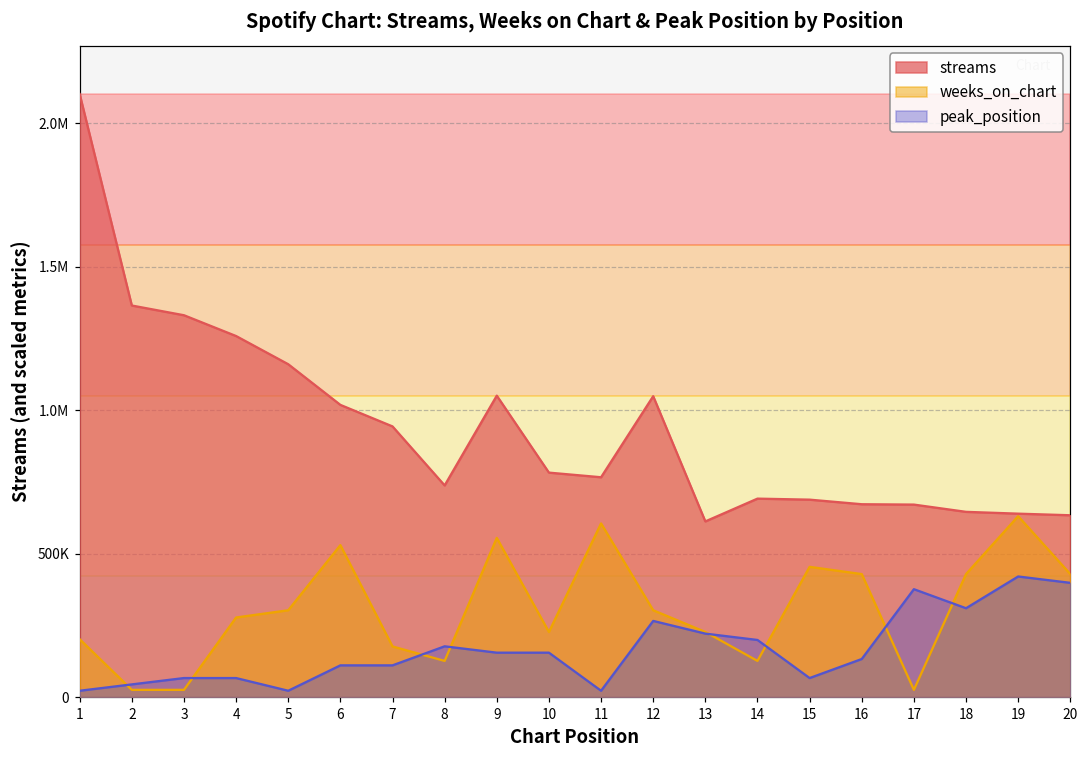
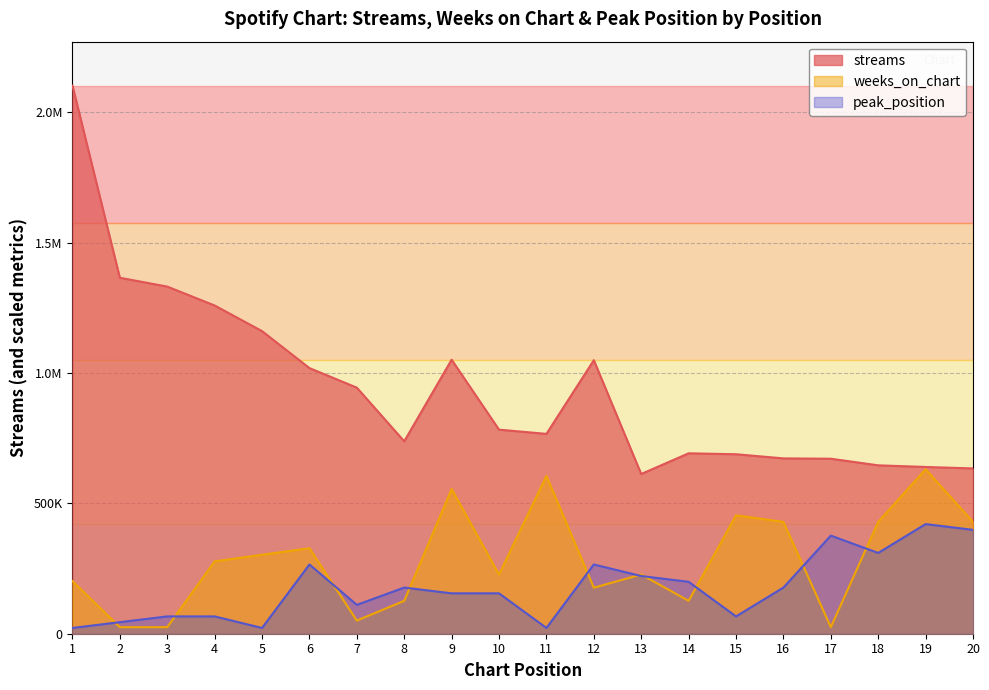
  {
    "streams": {
      "1": 2100000,
      "2": 1370000,
      "3": 1330000,
      "4": 1260000,
      "5": 1160000,
      "6": 1020000,
      "7": 940000,
      "8": 740000,
      "9": 1050000,
      "10": 780000,
      "11": 770000,
      "12": 1050000,
      "13": 610000,
      "14": 690000,
      "15": 690000,
      "16": 670000,
      "17": 670000,
      "18": 650000,
      "20": 630000
    },
    "weeks_on_chart": {
      "1": 200000,
      "2": 30000,
      "3": 30000,
      "4": 280000,
      "5": 300000,
-     "6": 530000,
-     "7": 180000,
+     "6": 330000,
+     "7": 50000,
      "8": 130000,
      "9": 560000,
      "10": 230000,
      "11": 610000,
-     "12": 300000,
+     "12": 180000,
      "14": 130000,
      "15": 450000,
      "16": 430000,
      "17": 30000,
      "18": 430000,
      "20": 430000
    },
    "peak_position": {
      "1": 20000,
      "2": 40000,
      "3": 70000,
      "4": 70000,
      "5": 20000,
-     "6": 110000,
+     "6": 270000,
      "7": 110000,
      "8": 180000,
      "9": 150000,
      "10": 150000,
      "11": 20000,
      "12": 270000,
      "14": 200000,
      "15": 70000,
-     "16": 130000,
+     "16": 180000,
      "17": 380000,
      "18": 310000,
      "19": 420000,
      "20": 400000
    }
  }
